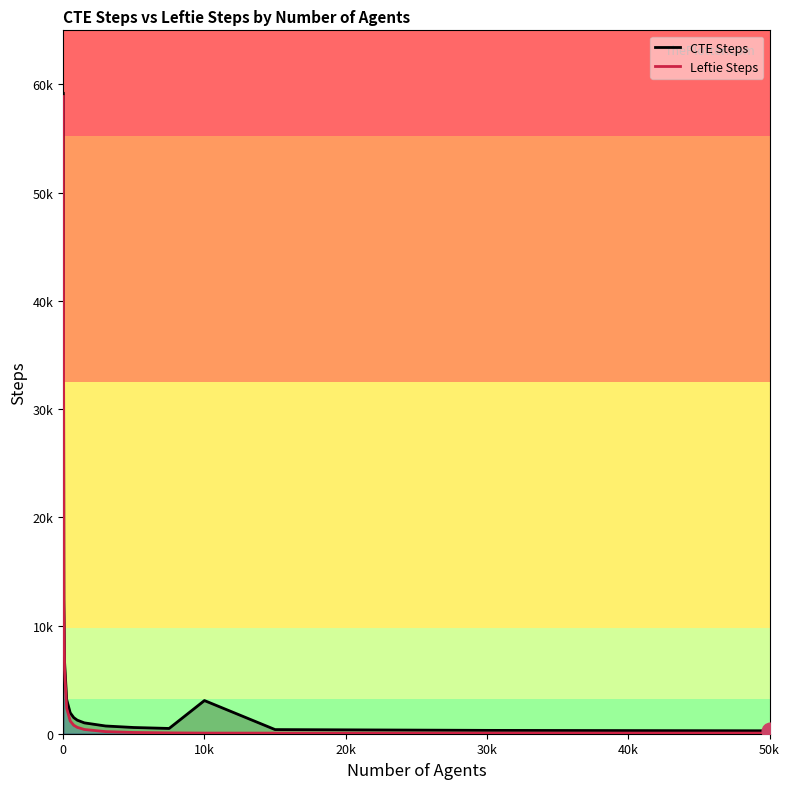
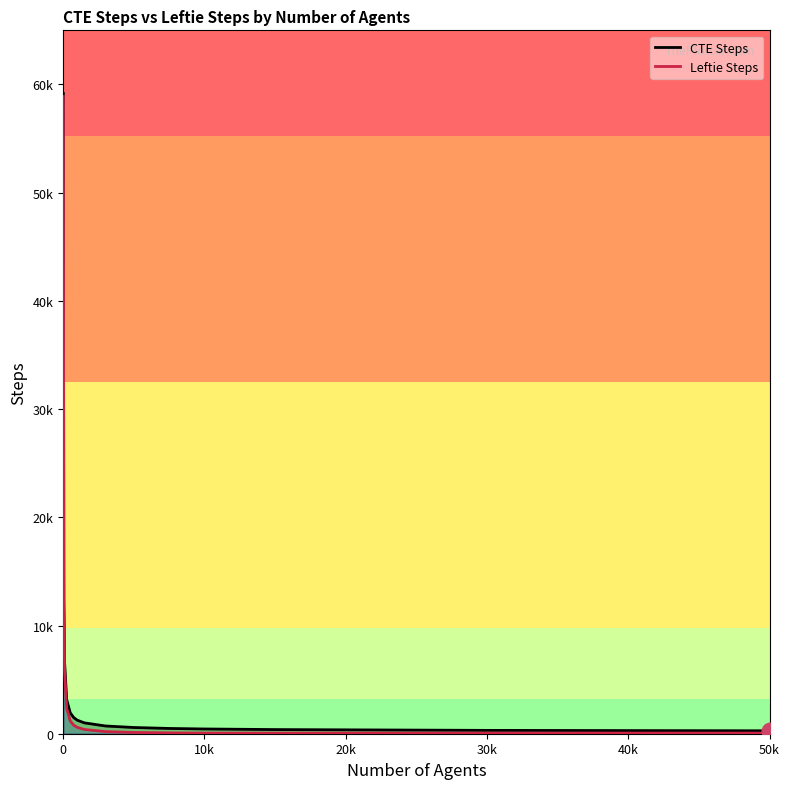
  {
    "CTE Steps": {
-     "10k": 3100,
+     "10k": 400,
      "30k": 300
    }
  }
